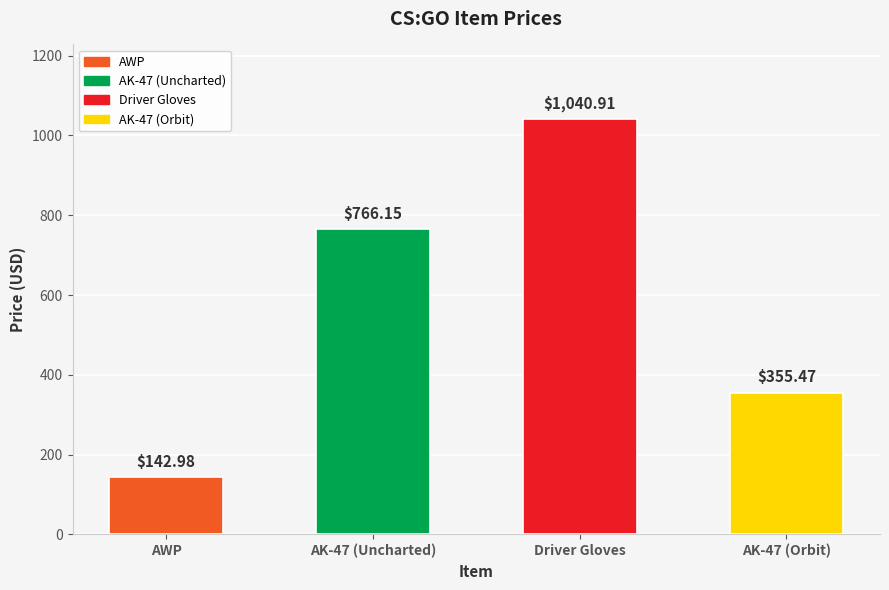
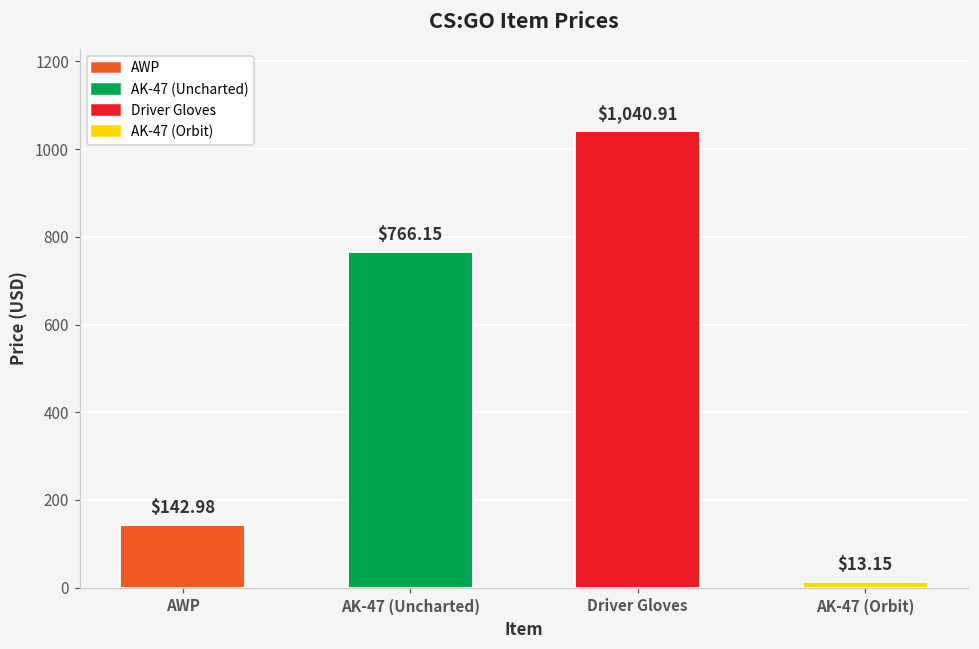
  {
    "AWP": "$142.98",
    "AK-47 (Uncharted)": "$766.15",
    "Driver Gloves": "$1,040.91",
-   "AK-47 (Orbit)": "$355.47"
+   "AK-47 (Orbit)": "$13.15"
  }
